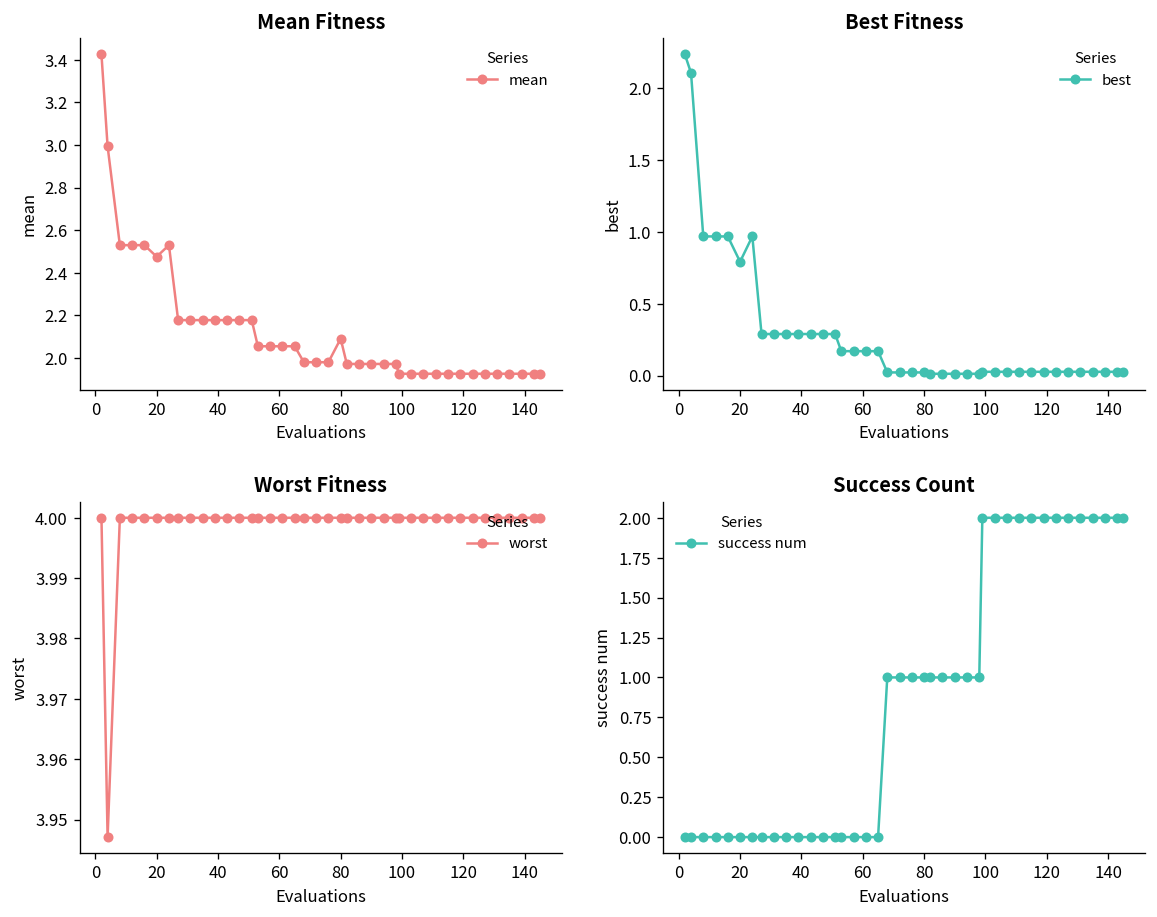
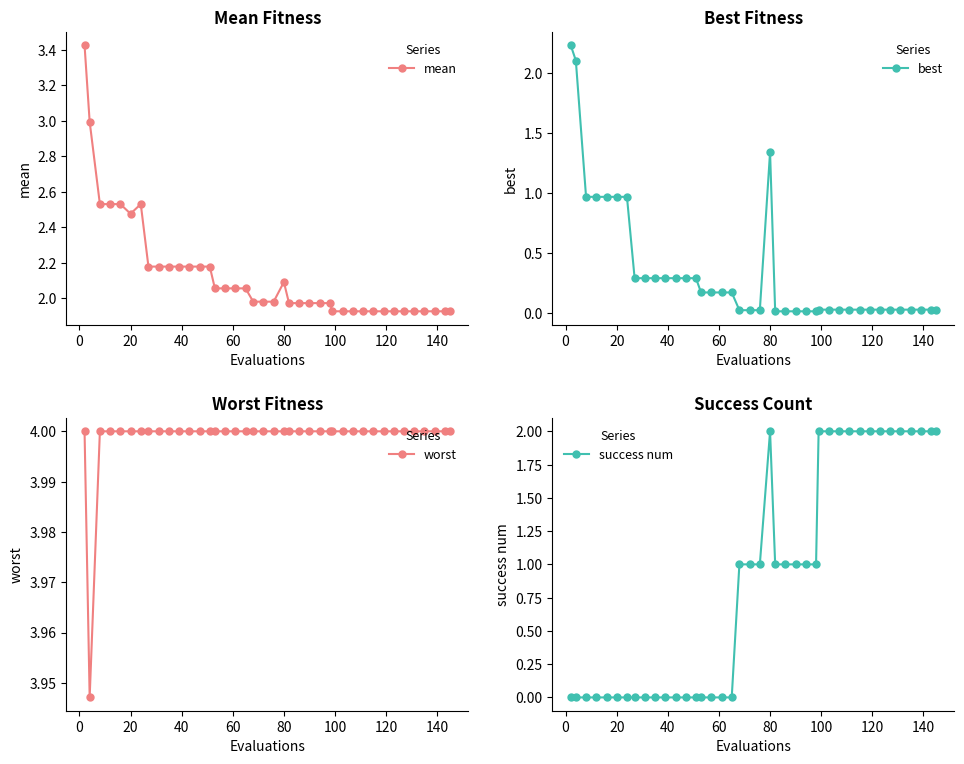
  {
    "Mean Fitness": {
      "20": 2.48,
      "80": 2.09
    },
    "Best Fitness": {
-     "20": 0.79,
-     "80": 0.02
+     "20": 0.97,
+     "80": 1.34
    },
    "Worst Fitness": {
      "20": 4.000,
      "80": 4.000
    },
    "Success Count": {
      "20": 0,
-     "80": 1
+     "80": 2
    }
  }
